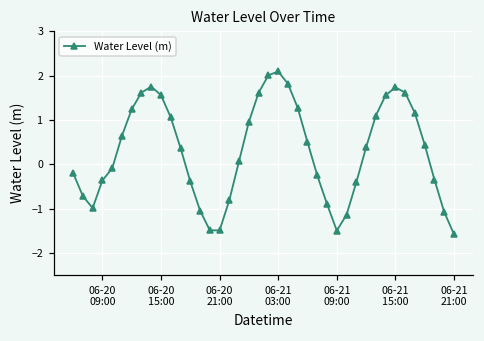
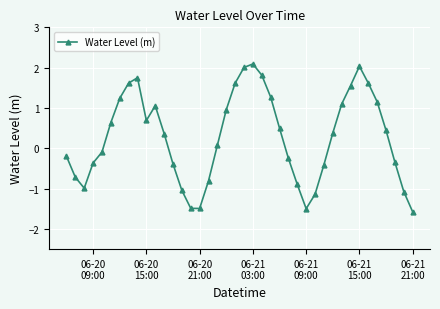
  {
    "06-20 09:00": -0.4,
-   "06-20 15:00": 1.6,
+   "06-20 15:00": 0.7,
    "06-20 21:00": -1.5,
    "06-21 03:00": 2.1,
    "06-21 09:00": -1.5,
-   "06-21 15:00": 1.7,
+   "06-21 15:00": 2.0,
    "06-21 21:00": -1.6
  }
